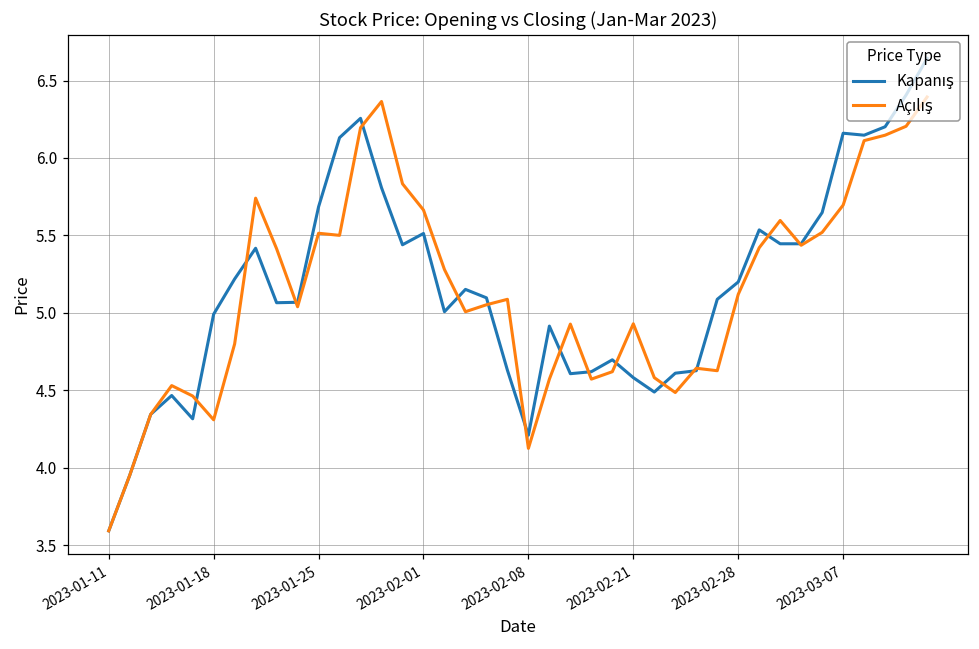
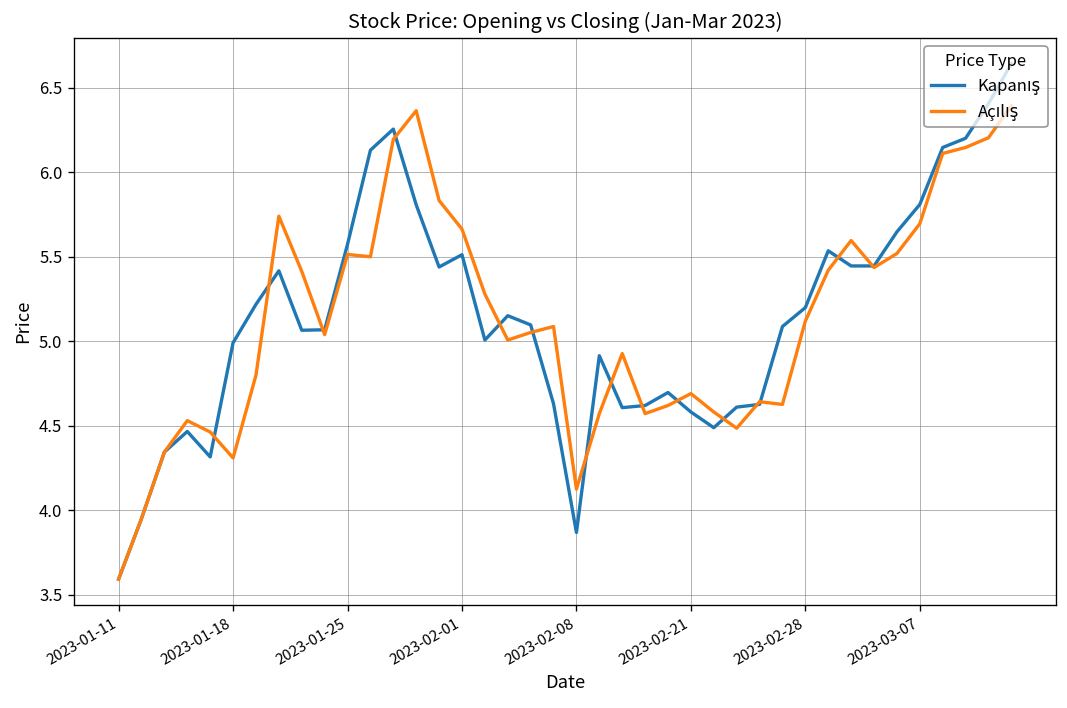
  {
    "Kapanış": {
      "2023-01-18": 4.99,
-     "2023-01-25": 5.68,
+     "2023-01-25": 5.57,
      "2023-02-01": 5.51,
-     "2023-02-08": 4.21,
+     "2023-02-08": 3.87,
      "2023-02-21": 4.58,
      "2023-02-28": 5.20,
-     "2023-03-07": 6.16
+     "2023-03-07": 5.81
    },
    "Açılış": {
      "2023-01-18": 4.31,
      "2023-01-25": 5.51,
      "2023-02-01": 5.66,
      "2023-02-08": 4.13,
-     "2023-02-21": 4.93,
+     "2023-02-21": 4.69,
      "2023-02-28": 5.12,
      "2023-03-07": 5.70
    }
  }
